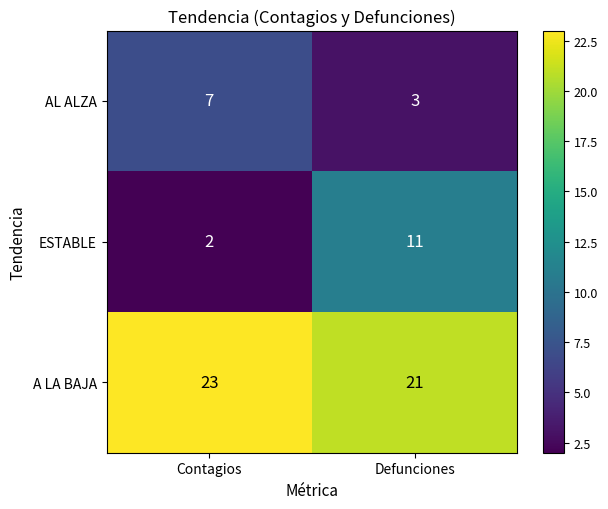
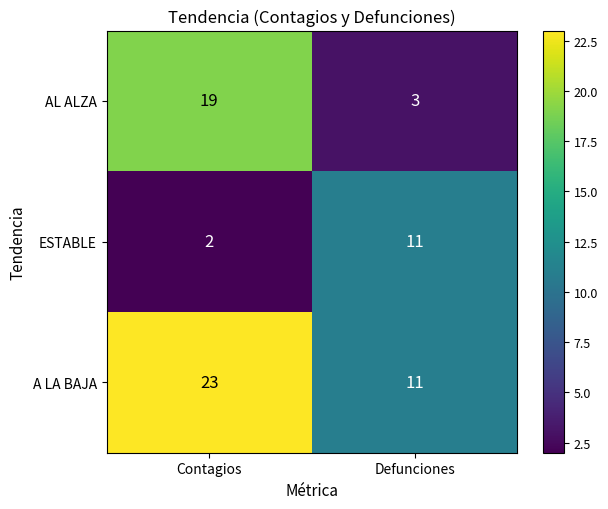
  {
    "AL ALZA": {
-     "Contagios": 7,
+     "Contagios": 19,
      "Defunciones": 3
    },
    "ESTABLE": {
      "Contagios": 2,
      "Defunciones": 11
    },
    "A LA BAJA": {
      "Contagios": 23,
-     "Defunciones": 21
+     "Defunciones": 11
    }
  }
